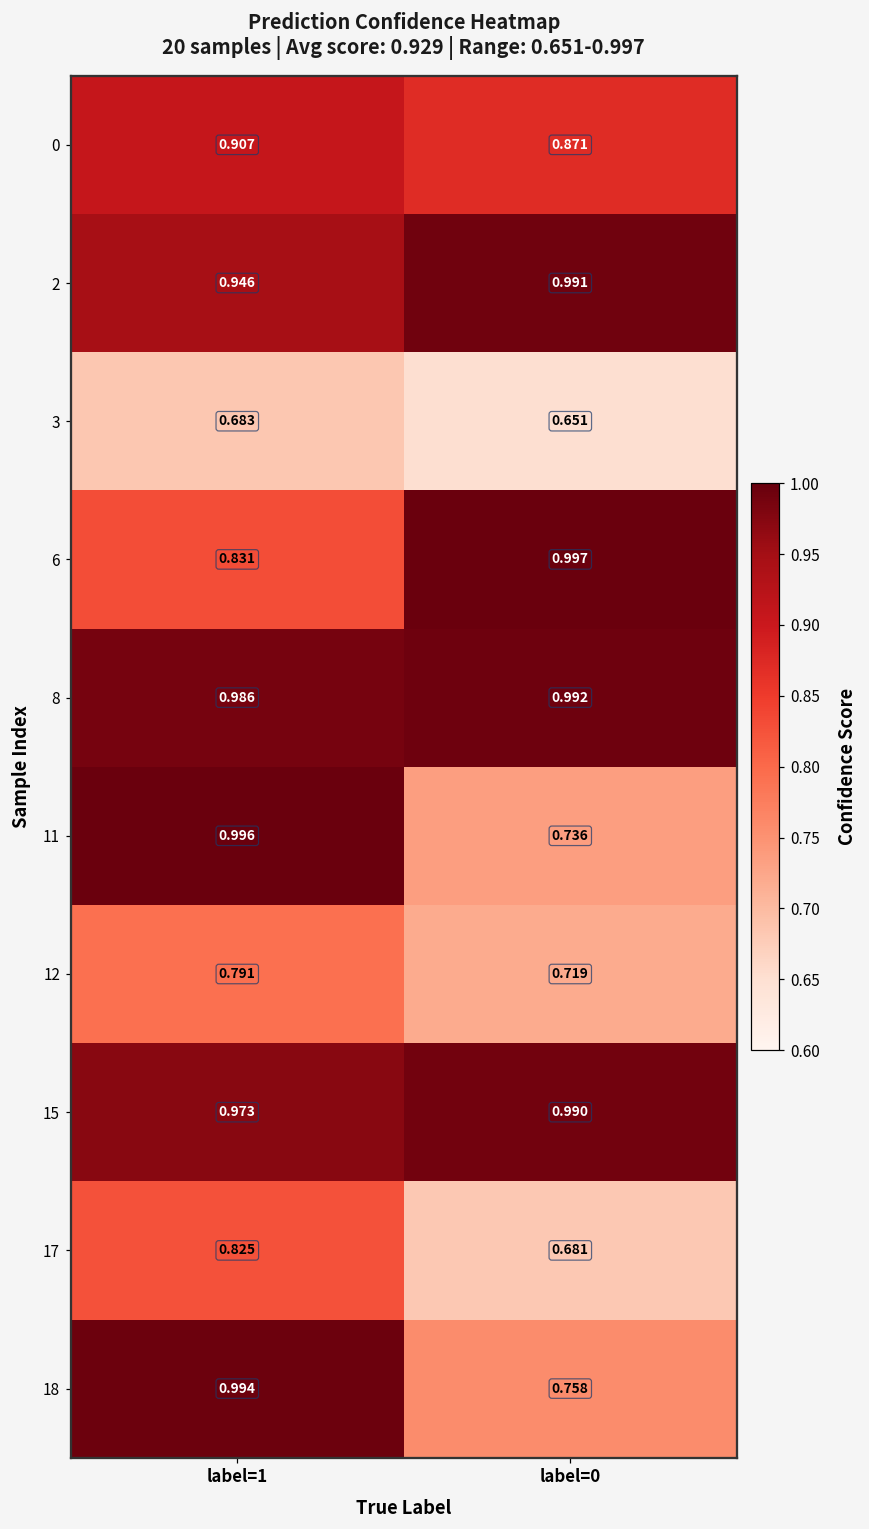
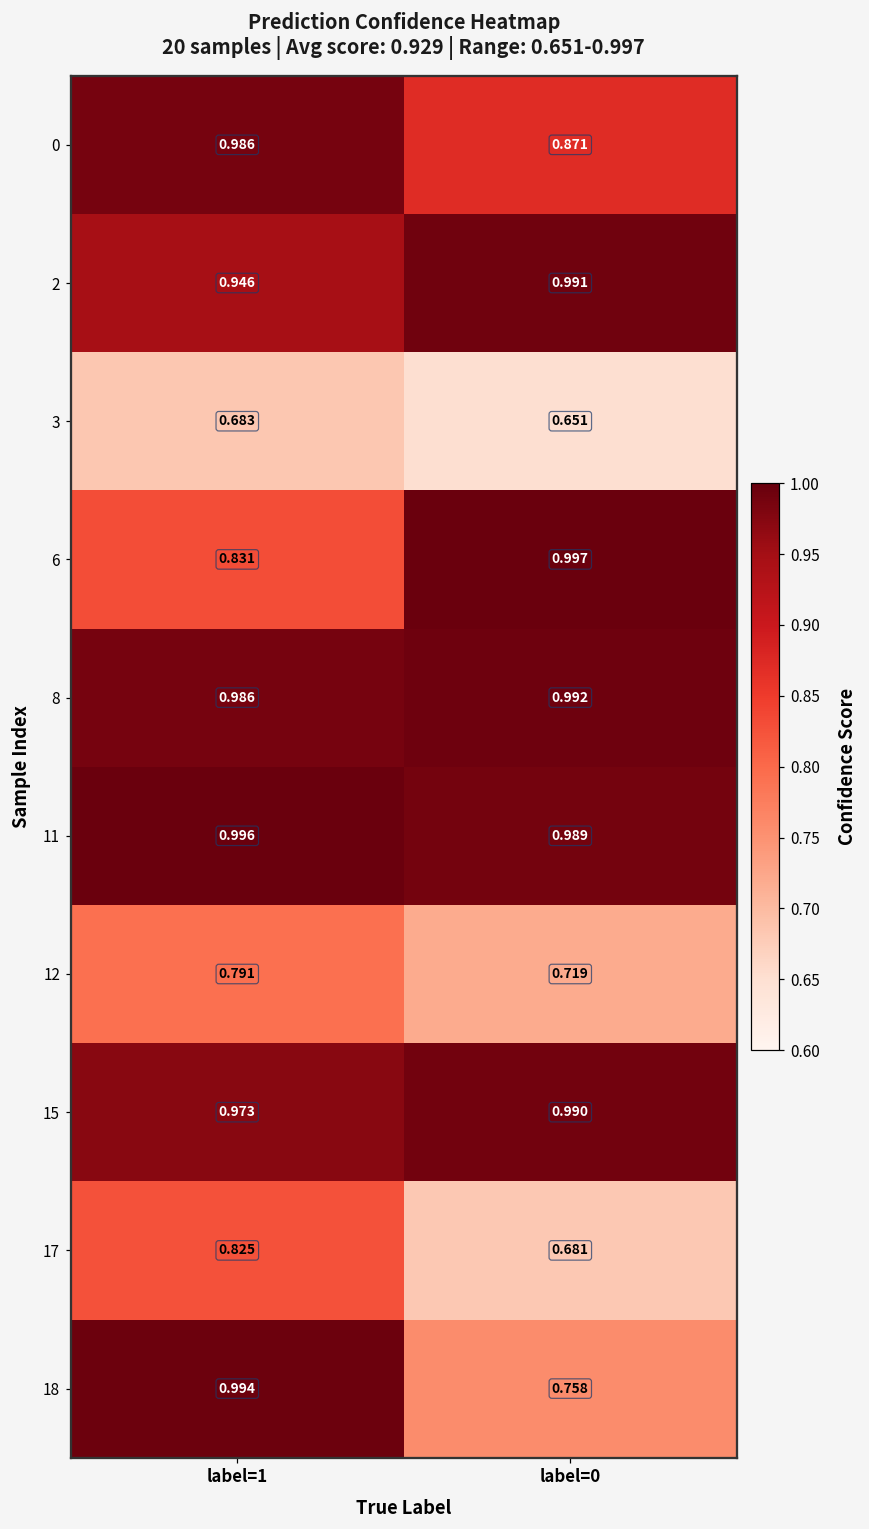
  {
    "0": {
-     "label=1": 0.907
+     "label=1": 0.986
    },
    "11": {
-     "label=0": 0.736
+     "label=0": 0.989
    }
  }
